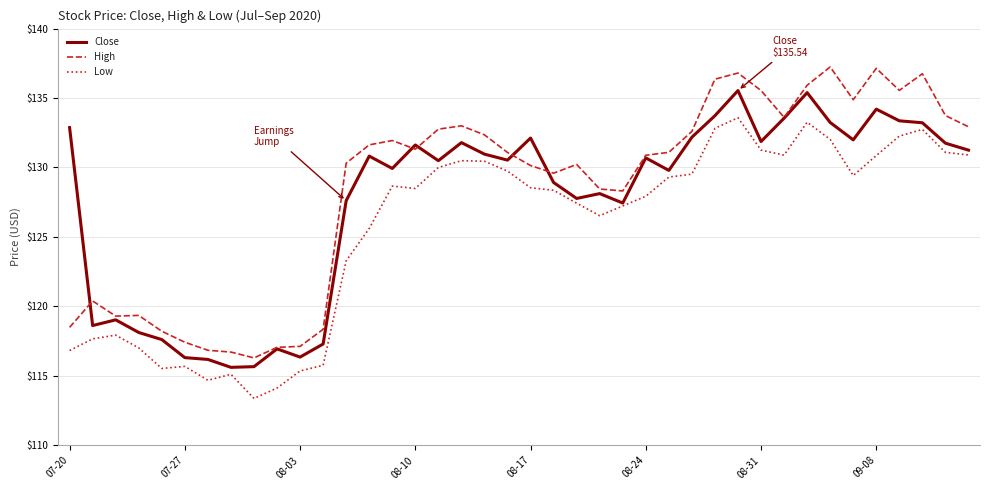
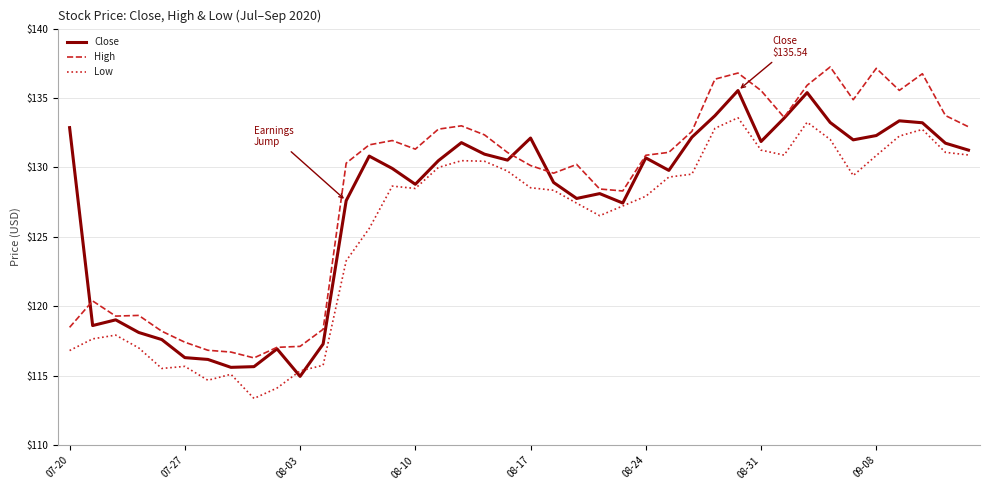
  {
    "Close": {
      "07-20": "$132.9",
      "07-27": "$116.3",
-     "08-03": "$116.4",
-     "08-10": "$131.6",
+     "08-03": "$115.0",
+     "08-10": "$128.8",
      "08-17": "$132.1",
      "08-24": "$130.7",
      "08-31": "$131.9",
-     "09-08": "$134.2"
+     "09-08": "$132.3"
    }
  }
